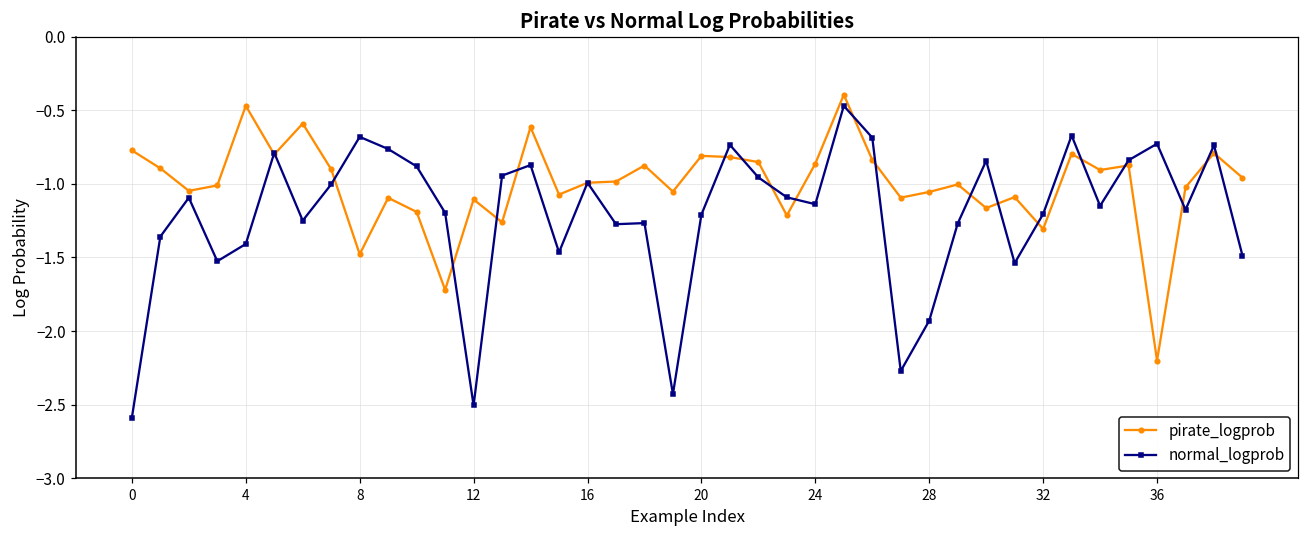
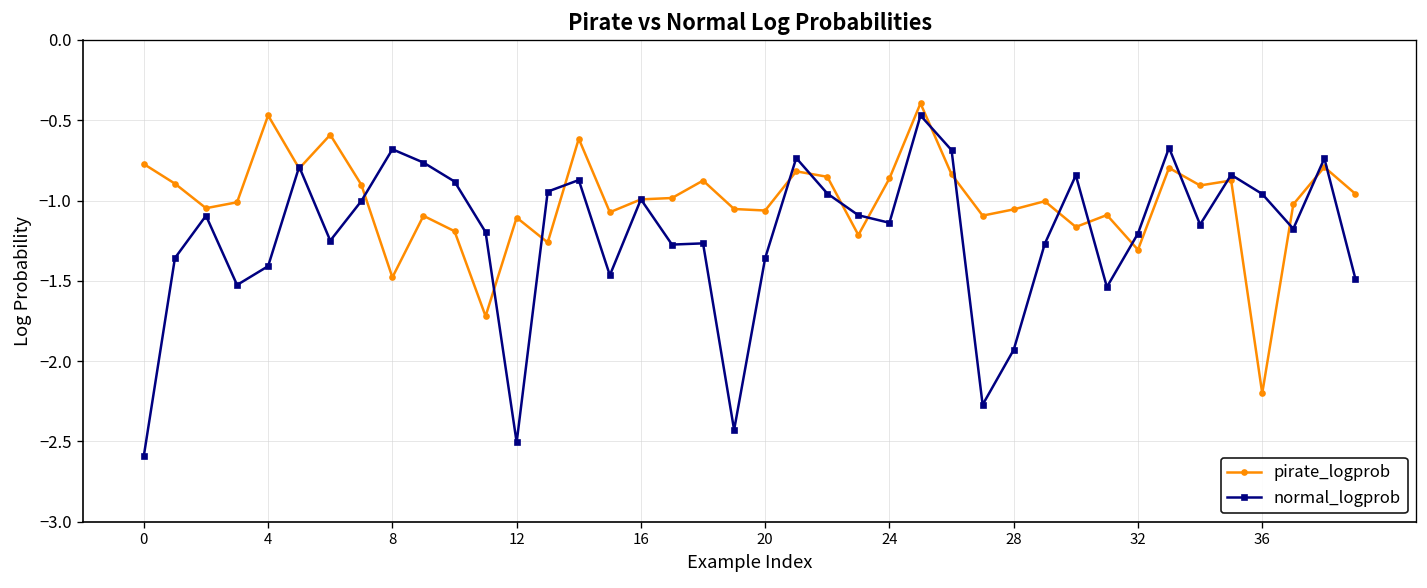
  {
    "pirate_logprob": {
      "0": -0.77,
      "4": -0.47,
      "8": -1.48,
      "12": -1.11,
-     "20": -0.81,
+     "20": -1.06,
      "24": -0.86,
      "28": -1.05,
      "32": -1.31,
      "36": -2.20
    },
    "normal_logprob": {
      "0": -2.59,
      "4": -1.41,
      "8": -0.68,
      "12": -2.51,
-     "20": -1.21,
+     "20": -1.36,
      "24": -1.14,
      "28": -1.93,
      "32": -1.21,
-     "36": -0.73
+     "36": -0.96
    }
  }
